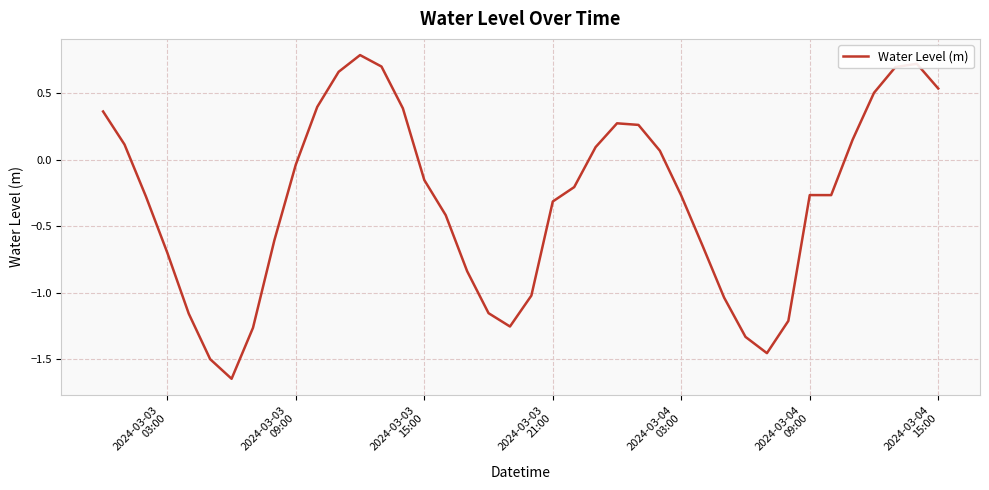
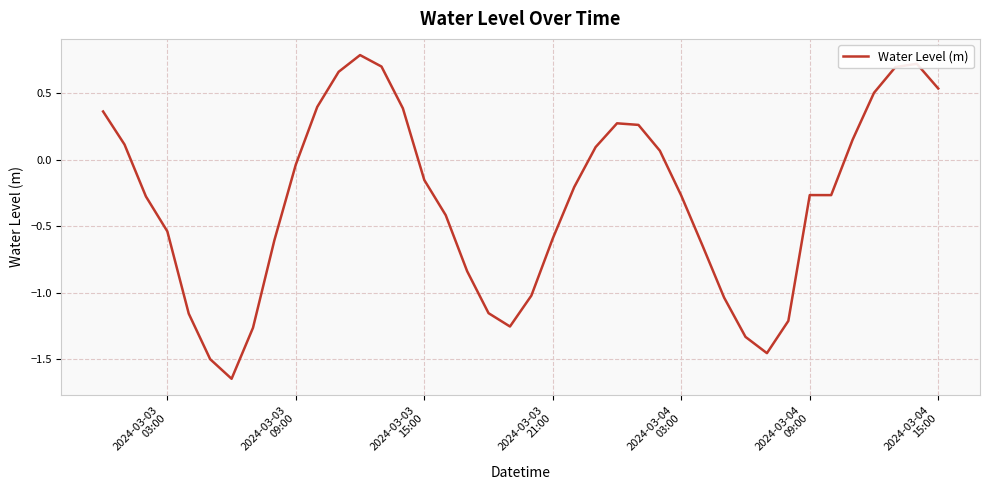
  {
-   "2024-03-03 03:00": -0.70,
+   "2024-03-03 03:00": -0.54,
    "2024-03-03 09:00": -0.04,
    "2024-03-03 15:00": -0.15,
-   "2024-03-03 21:00": -0.32,
+   "2024-03-03 21:00": -0.59,
    "2024-03-04 03:00": -0.27,
    "2024-03-04 09:00": -0.27,
    "2024-03-04 15:00": 0.53
  }
